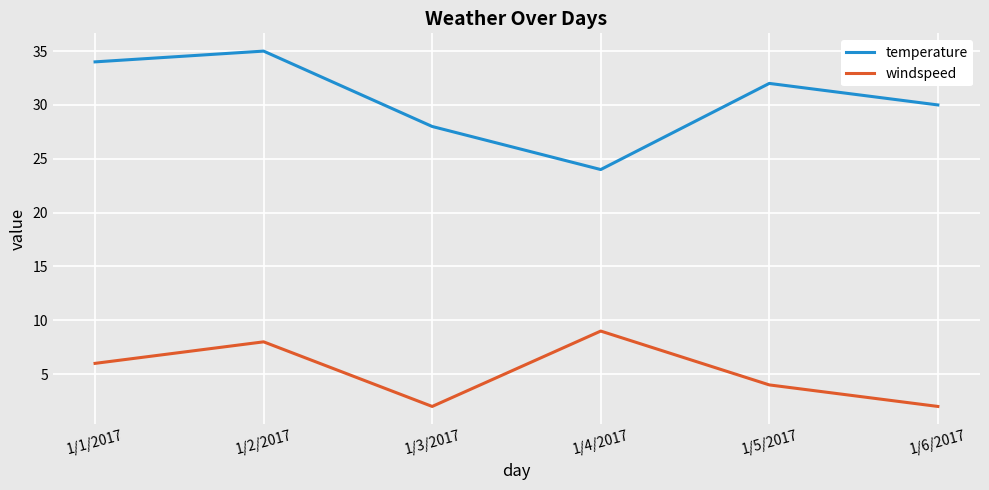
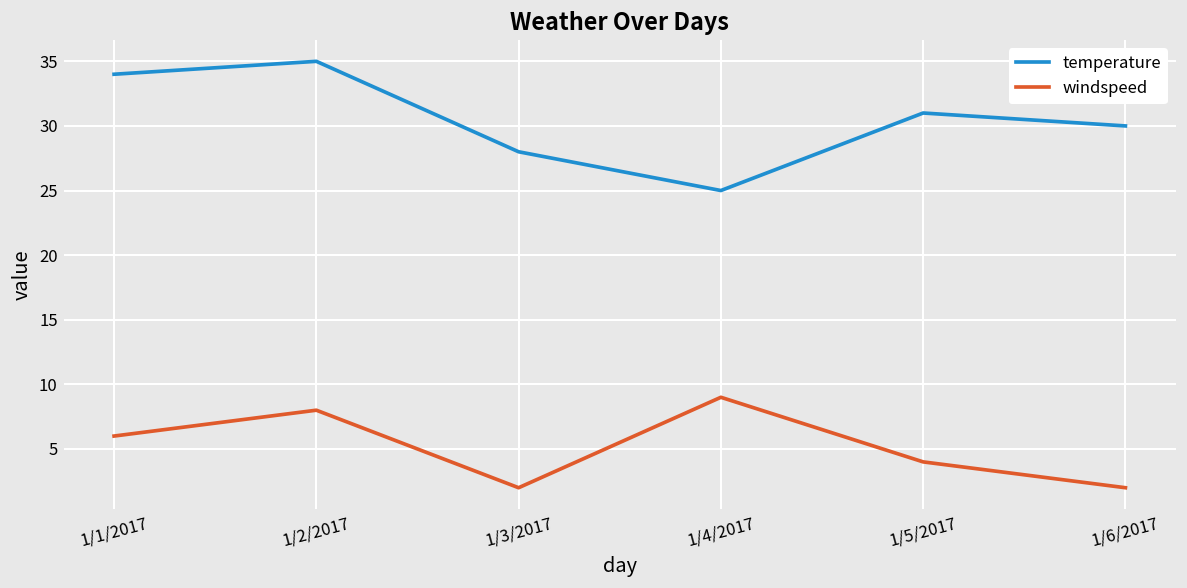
  {
    "temperature": {
      "1/1/2017": 34,
      "1/2/2017": 35,
      "1/3/2017": 28,
-     "1/4/2017": 24,
-     "1/5/2017": 32,
+     "1/4/2017": 25,
+     "1/5/2017": 31,
      "1/6/2017": 30
    },
    "windspeed": {
      "1/1/2017": 6,
      "1/2/2017": 8,
      "1/3/2017": 2,
      "1/4/2017": 9,
      "1/5/2017": 4,
      "1/6/2017": 2
    }
  }
